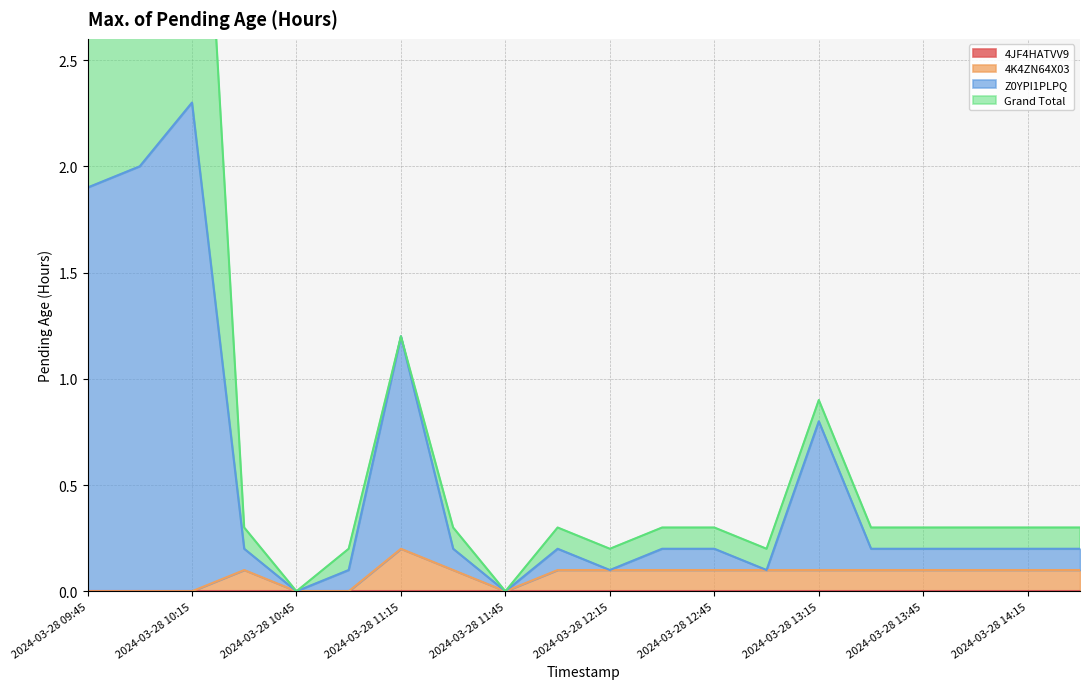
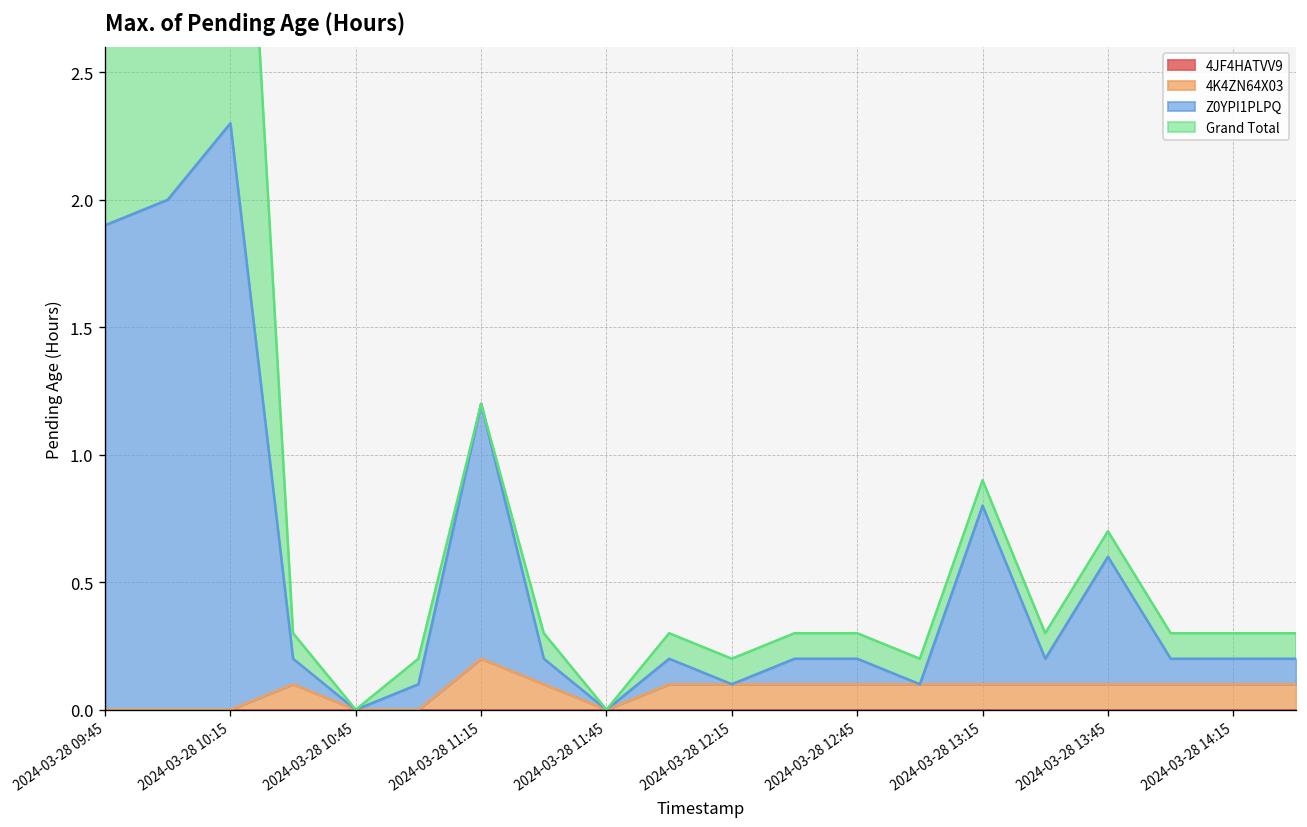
  {
    "4JF4HATVV9": {
      "2024-03-28 11:15": 0.0,
      "2024-03-28 12:15": 0.0,
      "2024-03-28 12:45": 0.0,
      "2024-03-28 13:15": 0.0,
      "2024-03-28 13:45": 0.0,
      "2024-03-28 14:15": 0.0
    },
    "4K4ZN64X03": {
      "2024-03-28 11:15": 0.2,
      "2024-03-28 12:45": 0.1,
      "2024-03-28 13:15": 0.1,
      "2024-03-28 13:45": 0.1,
      "2024-03-28 14:15": 0.1
    },
    "Z0YPI1PLPQ": {
      "2024-03-28 09:45": 1.9,
      "2024-03-28 10:15": 2.3,
      "2024-03-28 12:45": 0.1,
      "2024-03-28 13:15": 0.7,
-     "2024-03-28 13:45": 0.1,
+     "2024-03-28 13:45": 0.5,
      "2024-03-28 14:15": 0.1
    },
    "Grand Total": {
      "2024-03-28 12:15": 0.1,
      "2024-03-28 12:45": 0.1,
      "2024-03-28 13:15": 0.1,
      "2024-03-28 13:45": 0.1,
      "2024-03-28 14:15": 0.1
    }
  }
